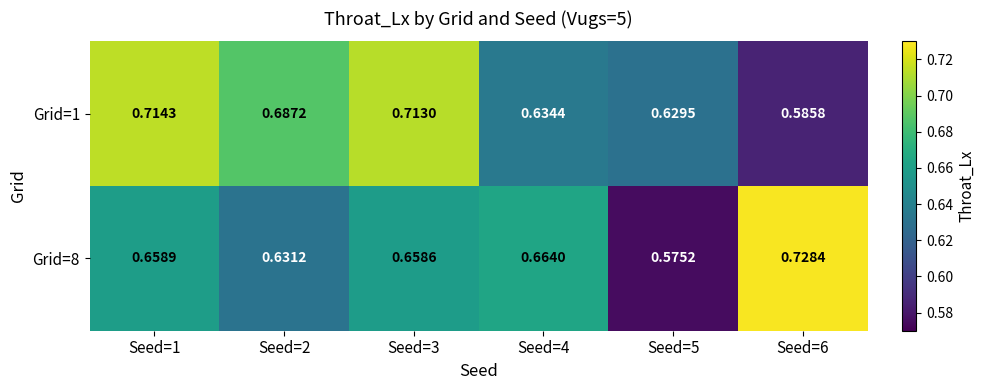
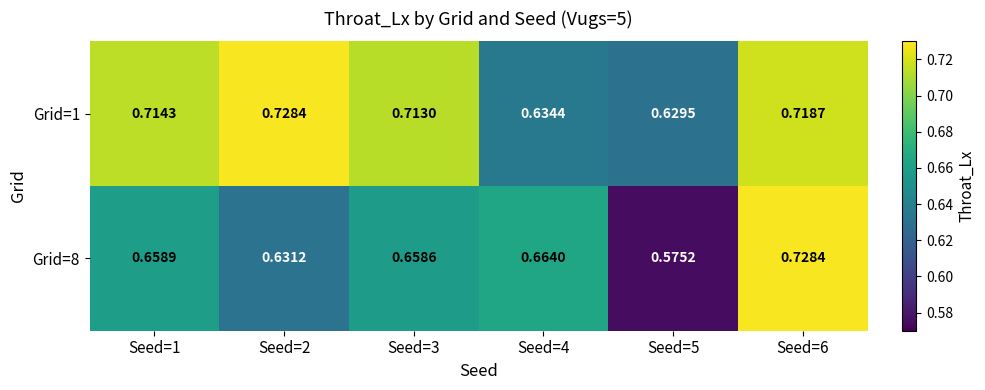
  {
    "Grid=1": {
      "Seed=1": 0.7143,
-     "Seed=2": 0.6872,
+     "Seed=2": 0.7284,
      "Seed=3": 0.7130,
      "Seed=4": 0.6344,
      "Seed=5": 0.6295,
-     "Seed=6": 0.5858
+     "Seed=6": 0.7187
    },
    "Grid=8": {
      "Seed=1": 0.6589,
      "Seed=2": 0.6312,
      "Seed=3": 0.6586,
      "Seed=4": 0.6640,
      "Seed=5": 0.5752,
      "Seed=6": 0.7284
    }
  }
